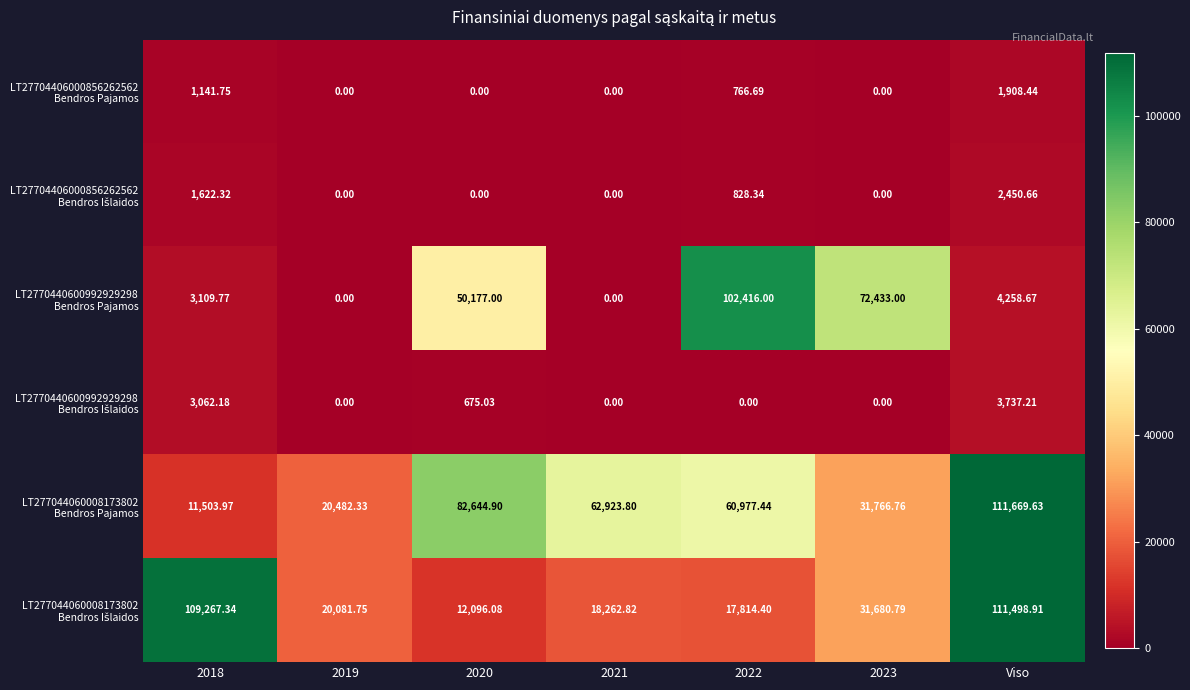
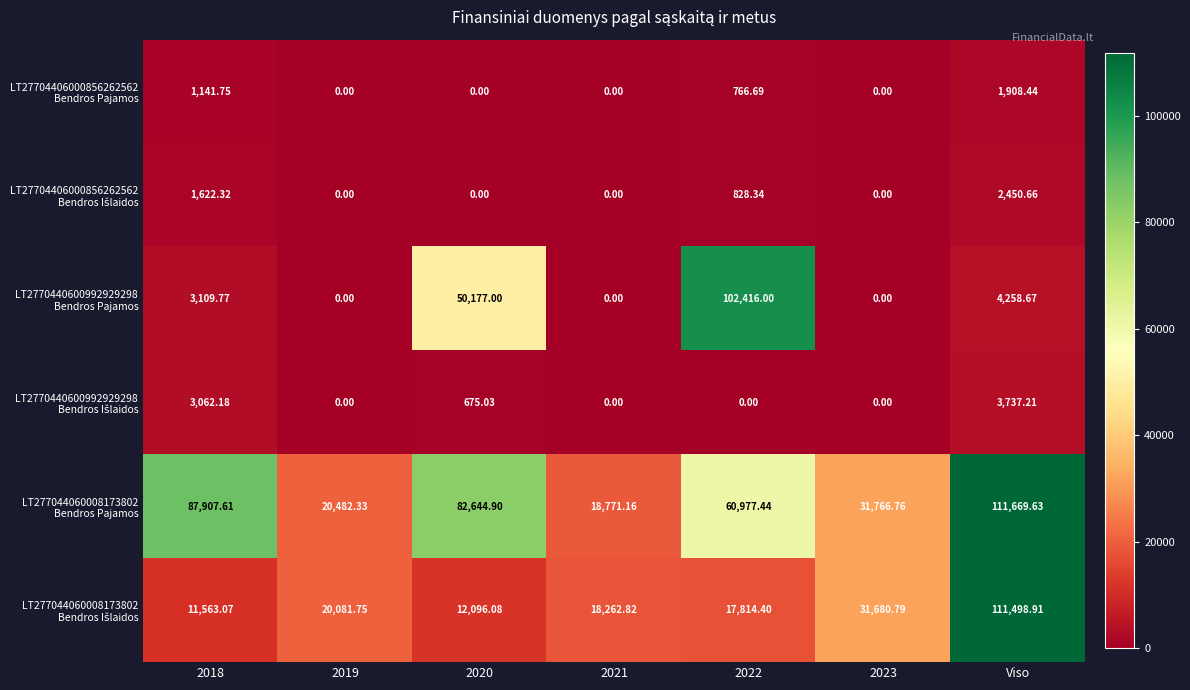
  {
    "LT27704406000856262562 Bendros Pajamos": {
      "2018": "1,141.75",
      "2019": "0.00",
      "2020": "0.00",
      "2021": "0.00",
      "2022": "766.69",
      "2023": "0.00",
      "Viso": "1,908.44"
    },
    "LT27704406000856262562 Bendros Išlaidos": {
      "2018": "1,622.32",
      "2019": "0.00",
      "2020": "0.00",
      "2021": "0.00",
      "2022": "828.34",
      "2023": "0.00",
      "Viso": "2,450.66"
    },
    "LT2770440600992929298 Bendros Pajamos": {
      "2018": "3,109.77",
      "2019": "0.00",
      "2020": "50,177.00",
      "2021": "0.00",
      "2022": "102,416.00",
-     "2023": "72,433.00",
+     "2023": "0.00",
      "Viso": "4,258.67"
    },
    "LT2770440600992929298 Bendros Išlaidos": {
      "2018": "3,062.18",
      "2019": "0.00",
      "2020": "675.03",
      "2021": "0.00",
      "2022": "0.00",
      "2023": "0.00",
      "Viso": "3,737.21"
    },
    "LT277044060008173802 Bendros Pajamos": {
-     "2018": "11,503.97",
+     "2018": "87,907.61",
      "2019": "20,482.33",
      "2020": "82,644.90",
-     "2021": "62,923.80",
+     "2021": "18,771.16",
      "2022": "60,977.44",
      "2023": "31,766.76",
      "Viso": "111,669.63"
    },
    "LT277044060008173802 Bendros Išlaidos": {
-     "2018": "109,267.34",
+     "2018": "11,563.07",
      "2019": "20,081.75",
      "2020": "12,096.08",
      "2021": "18,262.82",
      "2022": "17,814.40",
      "2023": "31,680.79",
      "Viso": "111,498.91"
    }
  }
